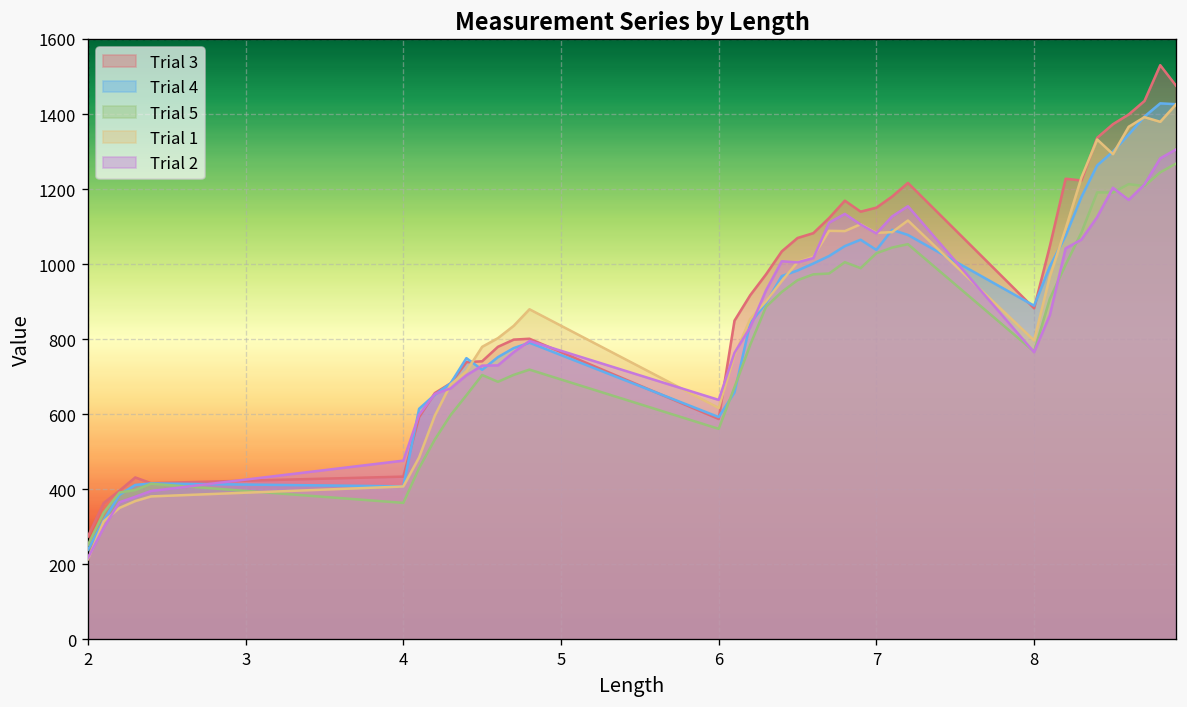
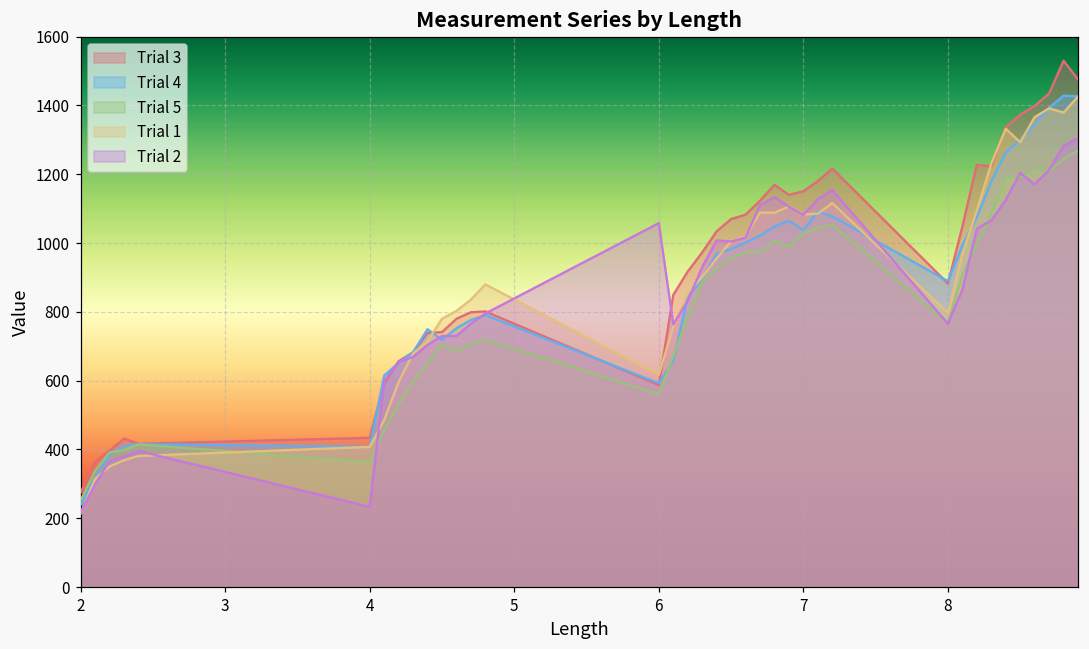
  {
    "Trial 4": {
      "2": 240,
      "7": 1040
    },
    "Trial 2": {
-     "4": 480,
-     "6": 640
+     "4": 230,
+     "6": 1060
    }
  }
